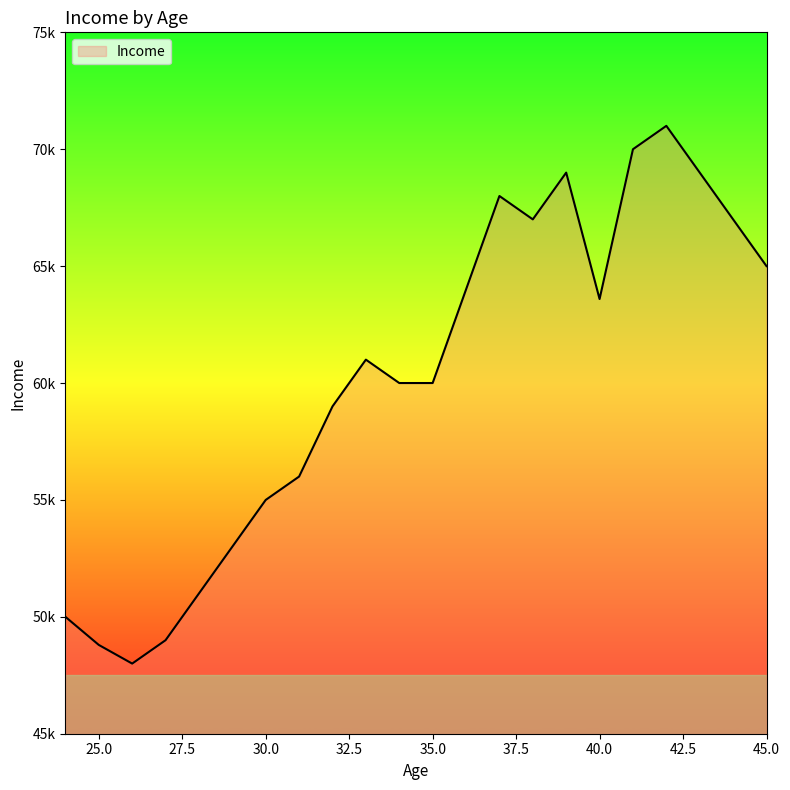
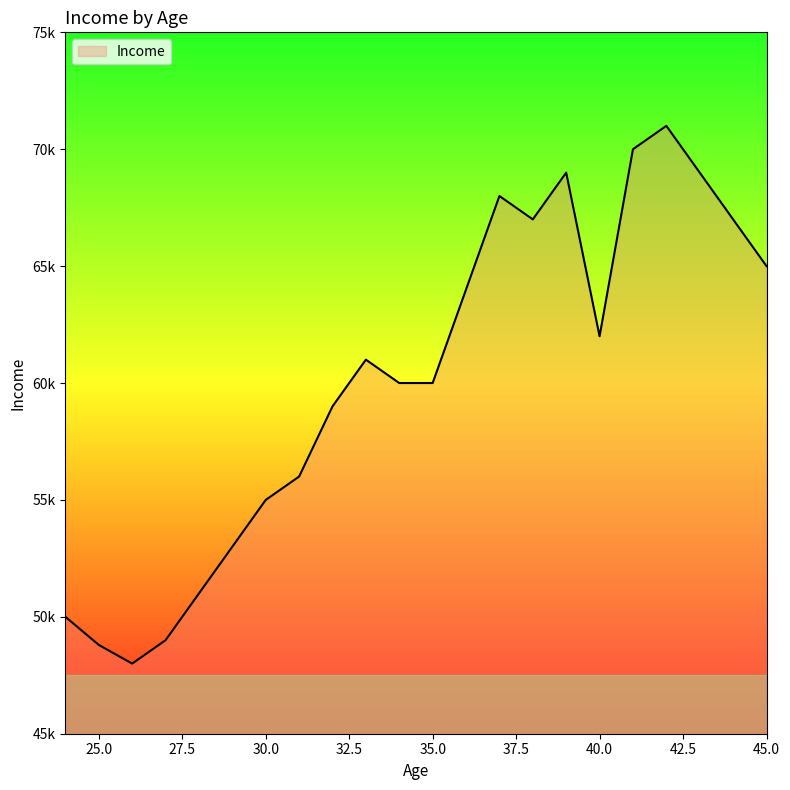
  {
    "25.0": 48800,
    "30.0": 55000,
    "35.0": 60000,
-   "40.0": 63600,
+   "40.0": 62000,
    "45.0": 65000
  }
